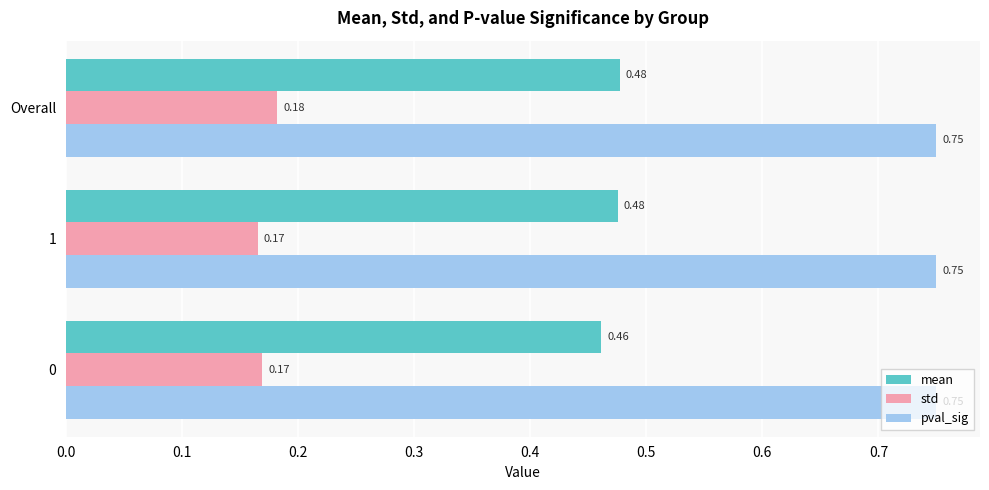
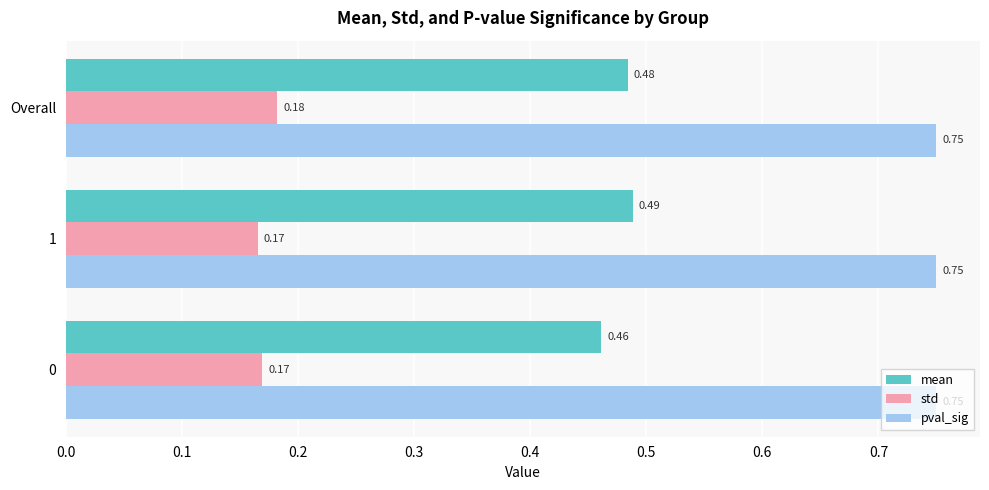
  {
    "mean": {
-     "Overall": 0.477,
-     "1": 0.48,
+     "Overall": 0.484,
+     "1": 0.49,
      "0": 0.46
    },
    "std": {
      "Overall": 0.18,
      "1": 0.17,
      "0": 0.17
    },
    "pval_sig": {
      "Overall": 0.75,
      "1": 0.75
    }
  }
